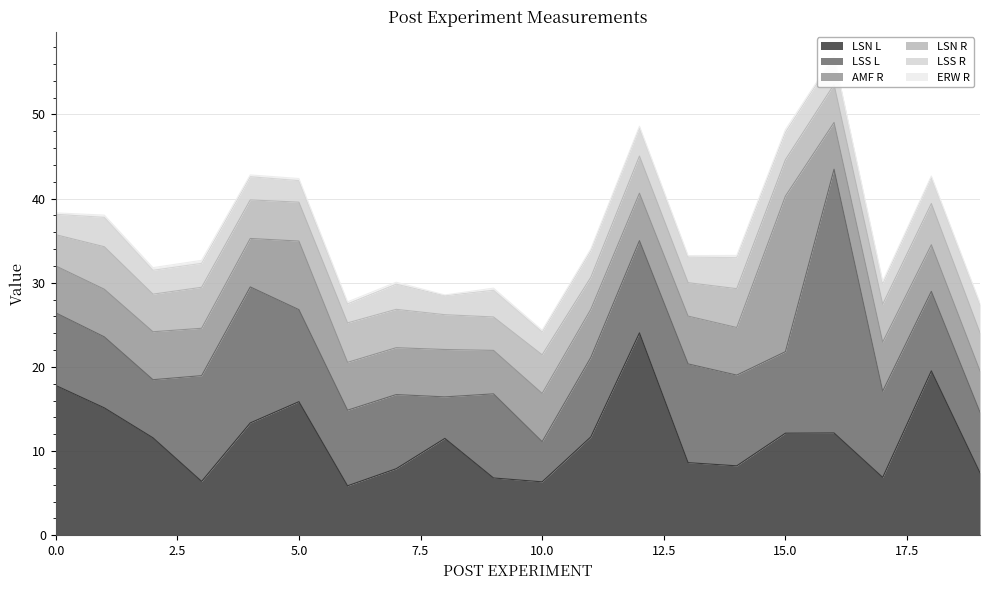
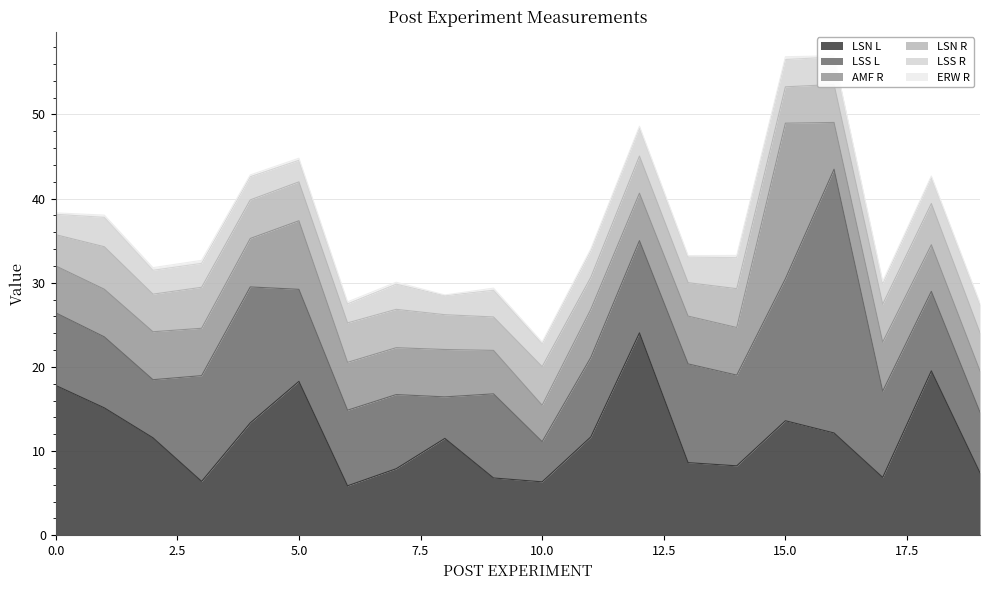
  {
    "LSN L": {
      "0.0": 18,
-     "5.0": 16,
+     "5.0": 18,
      "10.0": 6,
-     "15.0": 12
+     "15.0": 14
    },
    "LSS L": {
      "0.0": 9,
      "5.0": 11,
      "10.0": 5,
-     "15.0": 10
+     "15.0": 17
    },
    "AMF R": {
      "0.0": 6,
      "5.0": 8,
-     "10.0": 6,
+     "10.0": 4,
      "15.0": 18
    }
  }
